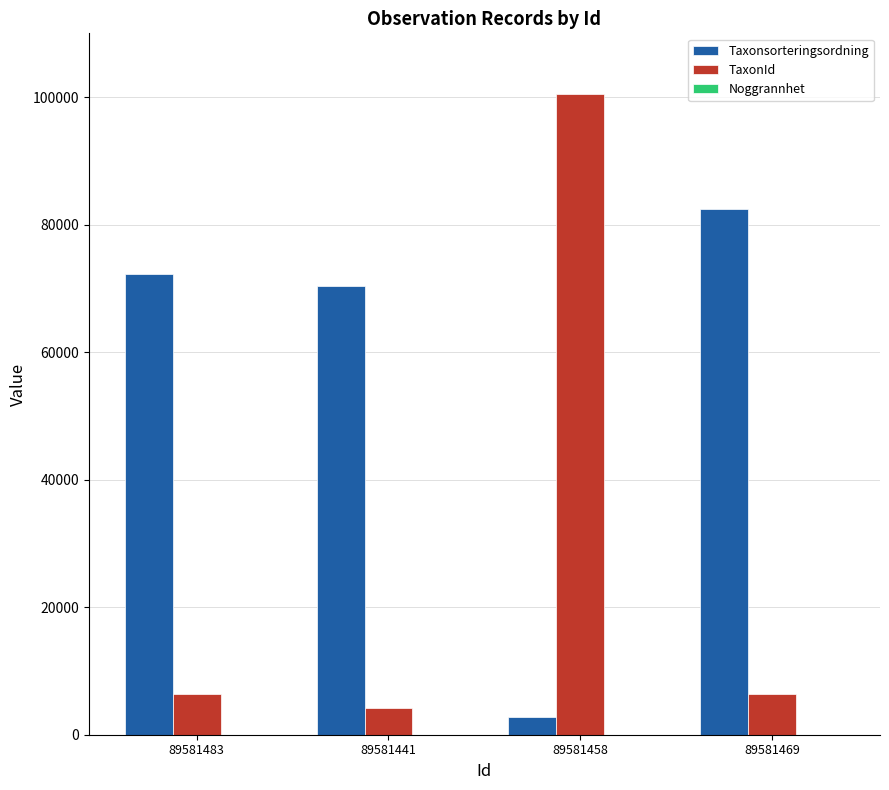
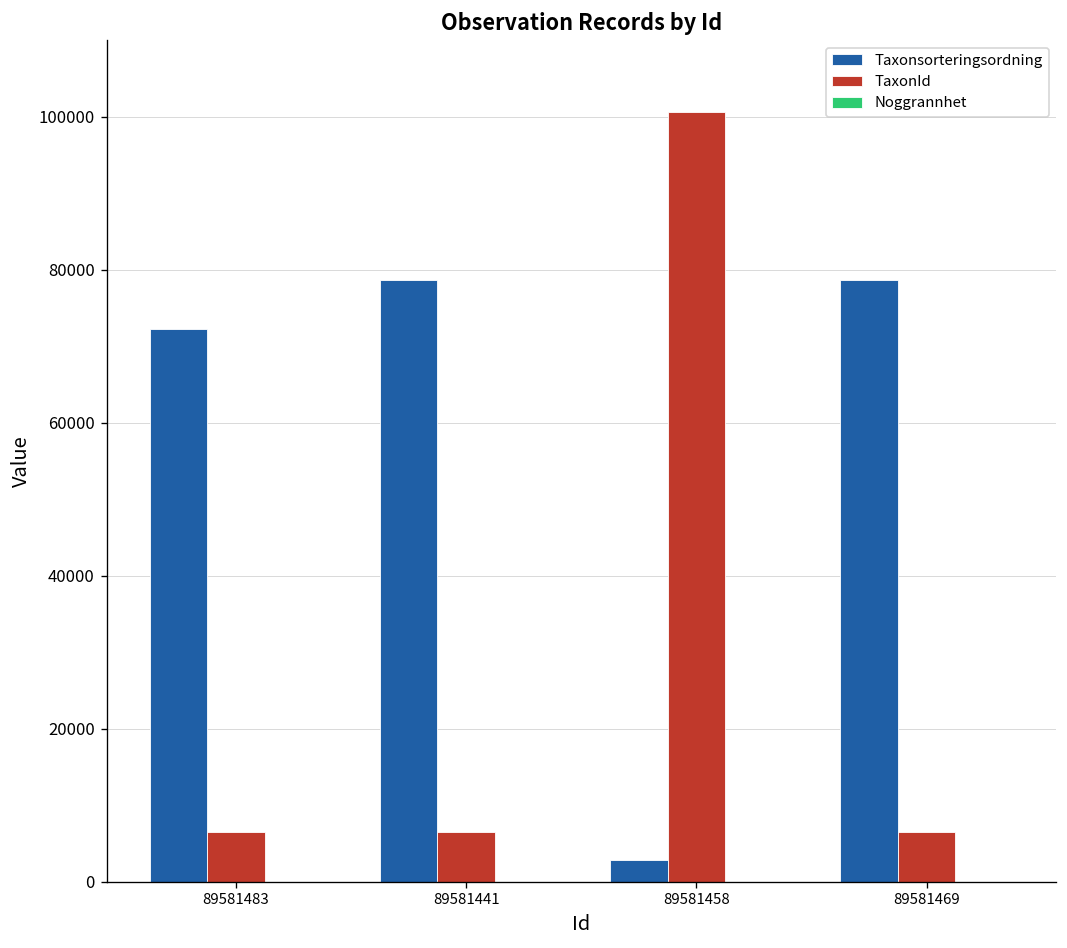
  {
    "Taxonsorteringsordning": {
      "89581483": 72000,
-     "89581441": 70000,
+     "89581441": 79000,
      "89581458": 3000,
-     "89581469": 83000
+     "89581469": 79000
    },
    "TaxonId": {
      "89581483": 6000,
-     "89581441": 4000,
+     "89581441": 6000,
      "89581458": 101000,
      "89581469": 6000
    }
  }
